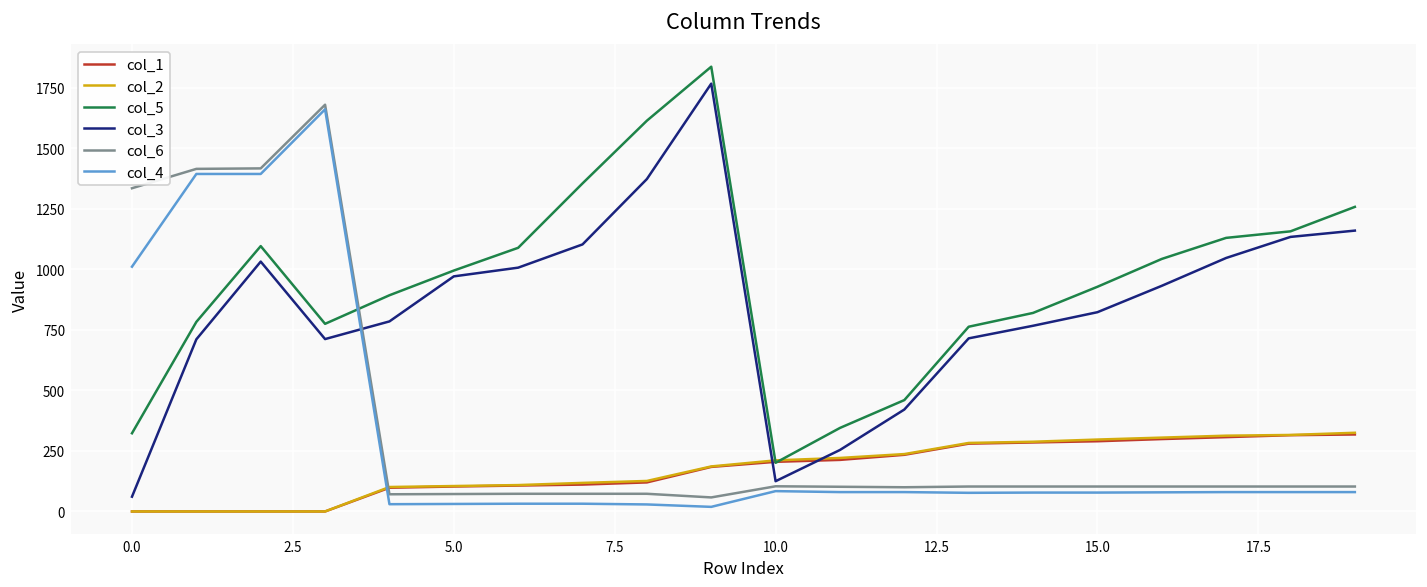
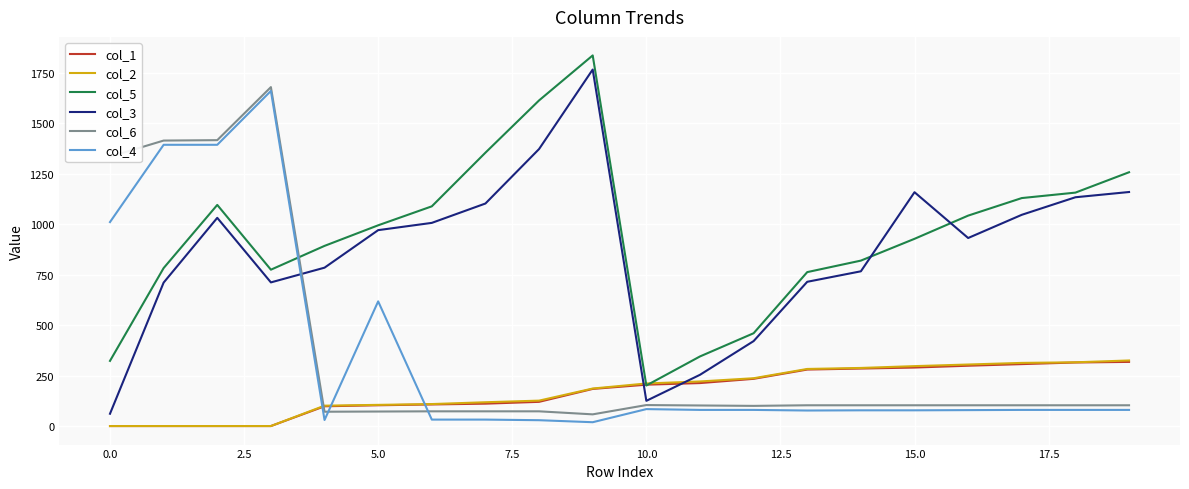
  {
    "col_5": {
      "0.0": 320,
      "5.0": 1000,
      "15.0": 930
    },
    "col_3": {
      "0.0": 60,
      "5.0": 970,
      "10.0": 130,
-     "15.0": 820
+     "15.0": 1160
    },
    "col_6": {
      "5.0": 70,
      "10.0": 100,
      "15.0": 100
    },
    "col_4": {
      "0.0": 1010,
-     "5.0": 30,
+     "5.0": 620,
      "10.0": 80,
      "15.0": 80
    }
  }
